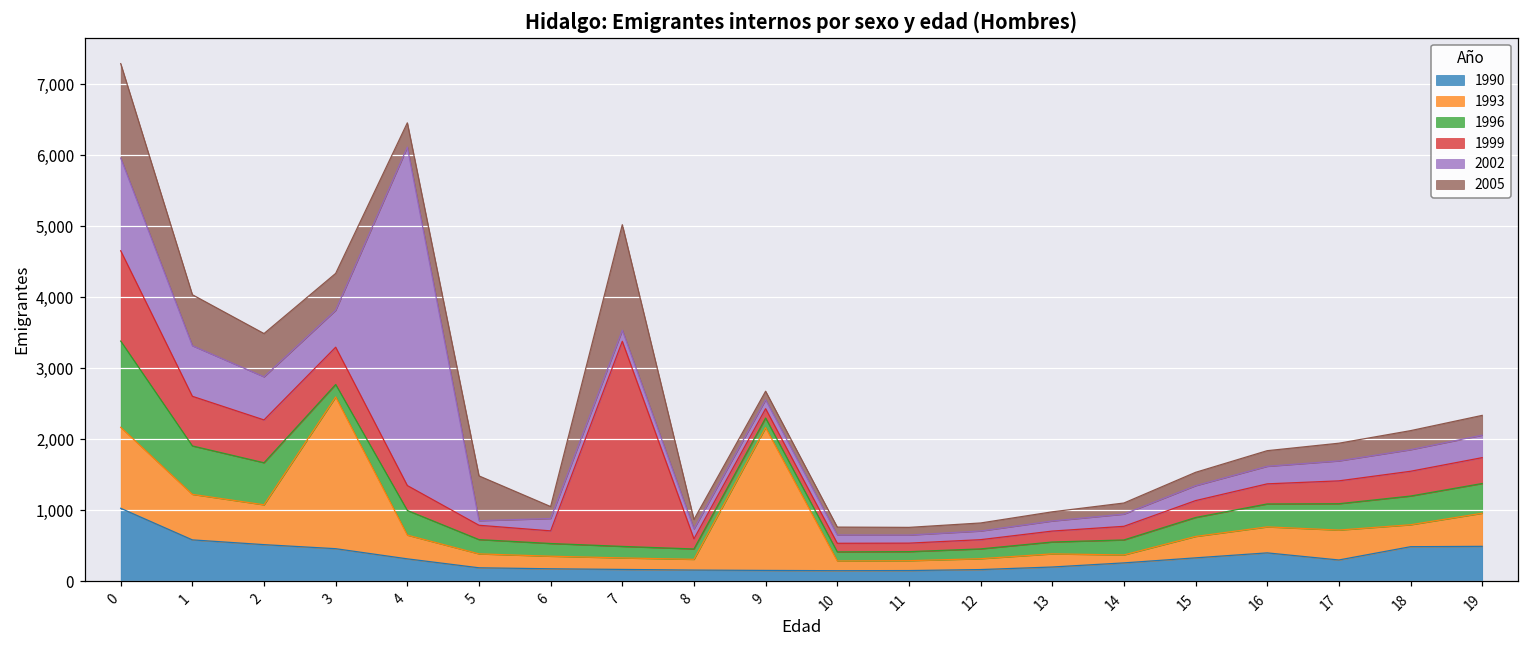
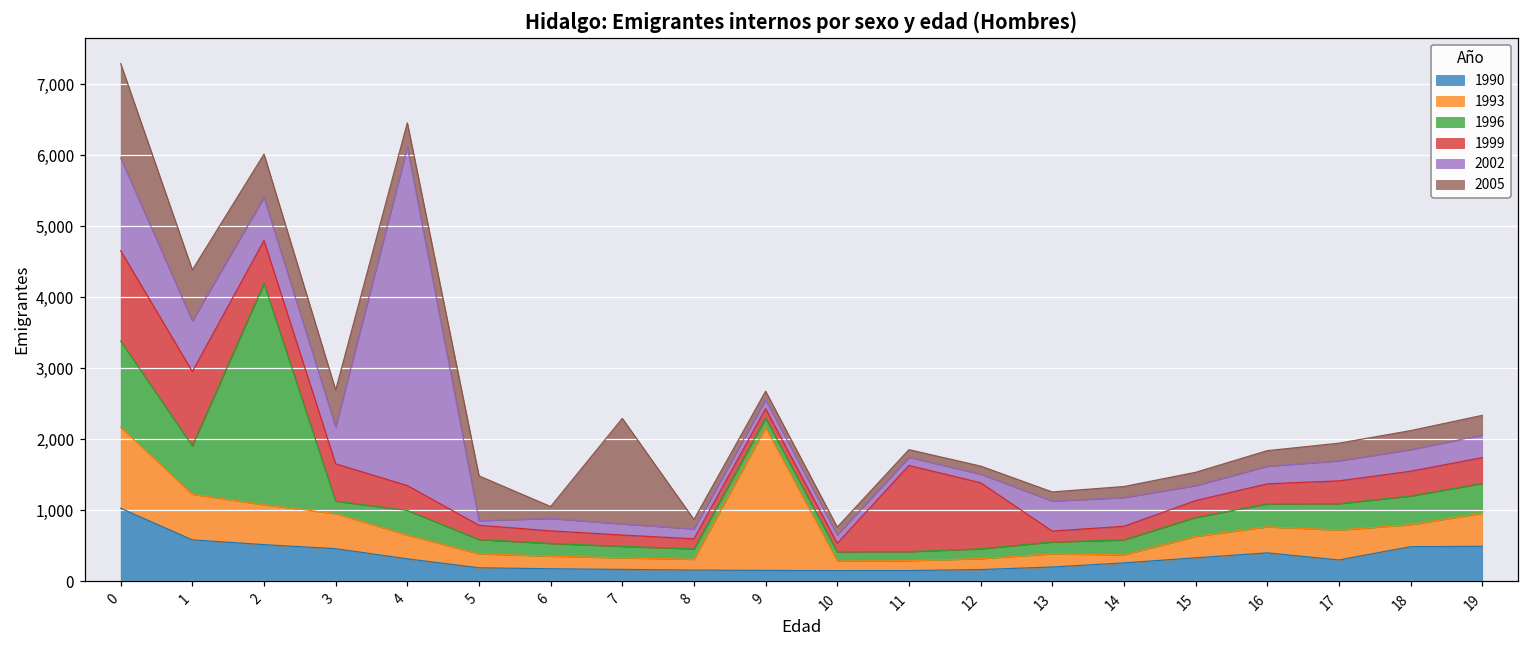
  {
    "1990": {
      "0": "1,000",
      "1": "600",
      "2": "500",
      "3": "500",
      "4": "300",
      "5": "200",
      "6": "200",
      "7": "200",
      "8": "200",
      "9": "200",
      "10": "200",
      "11": "200",
      "12": "200",
      "13": "200",
      "14": "300",
      "15": "300",
      "16": "400",
      "17": "300",
      "18": "500",
      "19": "500"
    },
    "1993": {
      "0": "1,100",
      "1": "600",
      "2": "600",
-     "3": "2,100",
+     "3": "500",
      "4": "300",
      "5": "200",
      "6": "200",
      "7": "200",
      "8": "200",
      "9": "2,000",
      "10": "100",
      "11": "100",
      "12": "200",
      "13": "200",
      "14": "100",
      "15": "300",
      "16": "400",
      "17": "400",
      "18": "300",
      "19": "500"
    },
    "1996": {
      "0": "1,200",
      "1": "700",
-     "2": "600",
+     "2": "3,100",
      "3": "200",
      "4": "300",
      "5": "200",
      "6": "200",
      "7": "200",
      "8": "100",
      "9": "100",
      "10": "100",
      "11": "100",
      "12": "100",
      "13": "200",
      "14": "200",
      "15": "300",
      "16": "300",
      "17": "400",
      "18": "400",
      "19": "400"
    },
    "1999": {
      "0": "1,300",
-     "1": "700",
+     "1": "1,000",
      "2": "600",
      "3": "500",
      "4": "400",
      "5": "200",
      "6": "200",
-     "7": "2,900",
+     "7": "200",
      "8": "100",
      "9": "100",
      "10": "100",
-     "11": "100",
-     "12": "100",
+     "11": "1,200",
+     "12": "900",
      "13": "200",
      "14": "200",
      "15": "200",
      "16": "300",
      "17": "300",
      "18": "300",
      "19": "400"
    },
    "2002": {
      "0": "1,300",
      "1": "700",
      "2": "600",
      "3": "500",
      "4": "4,800",
      "5": "100",
      "6": "200",
      "7": "200",
      "8": "100",
      "9": "100",
      "10": "100",
      "11": "100",
      "12": "100",
-     "13": "100",
-     "14": "200",
+     "13": "400",
+     "14": "400",
      "15": "200",
      "16": "200",
      "17": "300",
      "18": "300",
      "19": "300"
    },
    "2005": {
      "0": "1,300",
      "1": "700",
      "2": "600",
      "3": "500",
      "4": "300",
      "5": "600",
      "6": "200",
      "7": "1,500",
      "8": "100",
      "9": "100",
      "10": "100",
      "11": "100",
      "12": "100",
      "13": "100",
      "14": "200",
      "15": "200",
      "16": "200",
      "17": "200",
      "18": "300",
      "19": "300"
    }
  }
